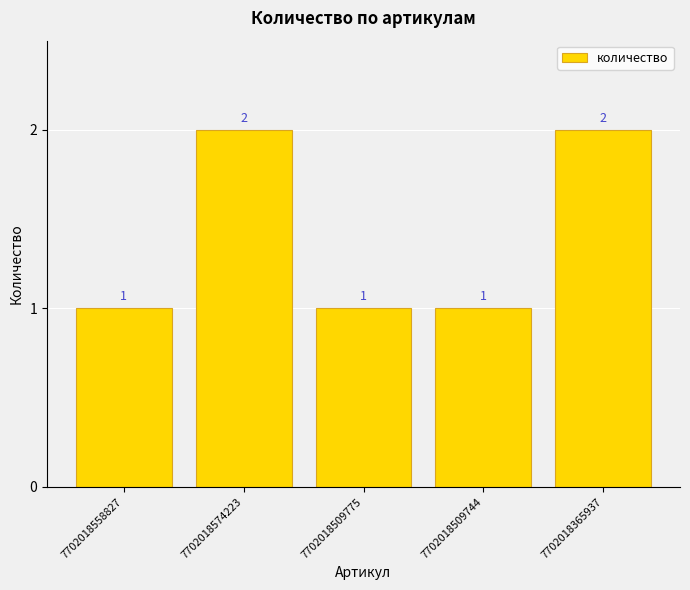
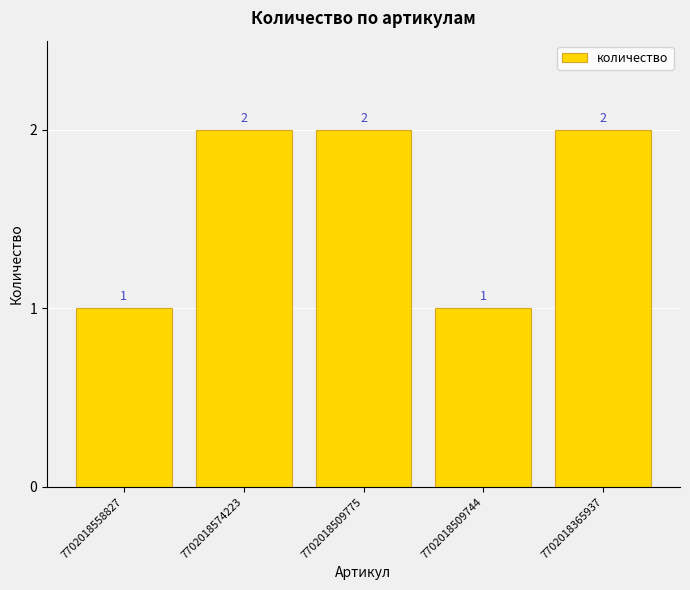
  {
    "7702018558827": 1,
    "7702018574223": 2,
-   "7702018509775": 1,
+   "7702018509775": 2,
    "7702018509744": 1,
    "7702018365937": 2
  }
